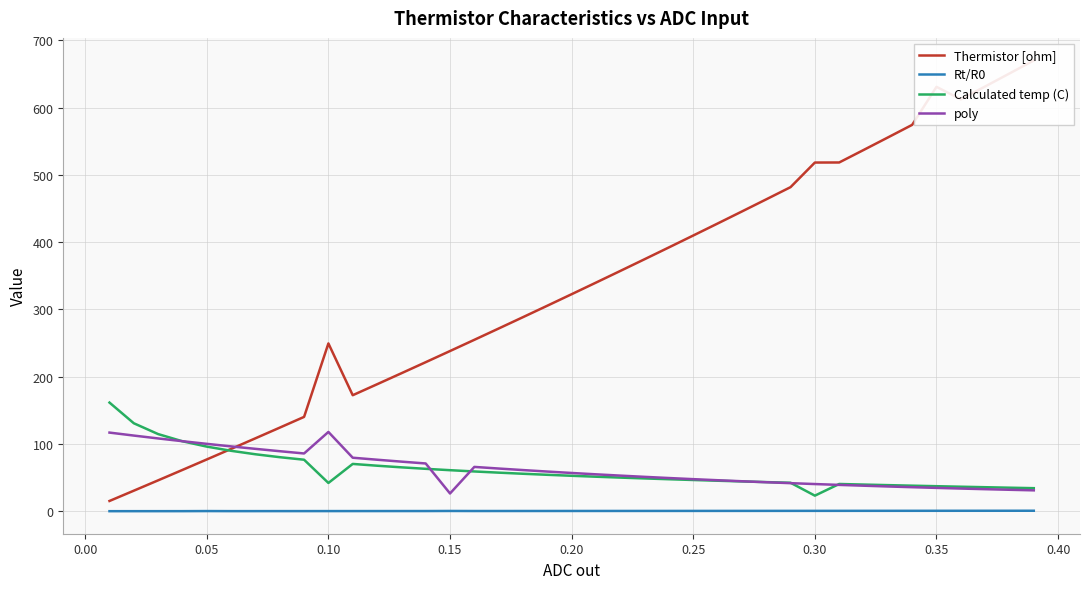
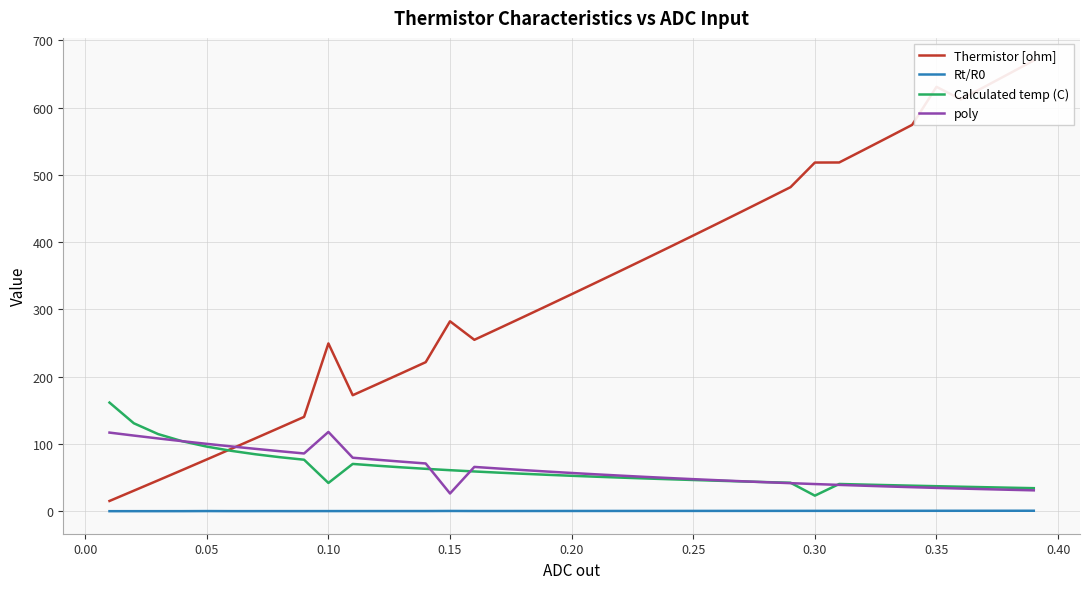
  {
    "Thermistor [ohm]": {
      "0.05": 80,
      "0.10": 250,
-     "0.15": 240,
+     "0.15": 280,
      "0.20": 320,
      "0.25": 410,
      "0.30": 520
    },
    "Rt/R0": {
      "0.05": 0,
      "0.10": 0,
      "0.15": 0,
      "0.20": 0,
      "0.25": 0,
      "0.30": 0,
      "0.35": 0
    },
    "Calculated temp (C)": {
      "0.05": 100,
      "0.10": 40,
      "0.15": 60,
      "0.20": 50,
      "0.30": 20
    },
    "poly": {
      "0.05": 100,
      "0.10": 120,
      "0.15": 30,
      "0.20": 60,
      "0.30": 40
    }
  }
